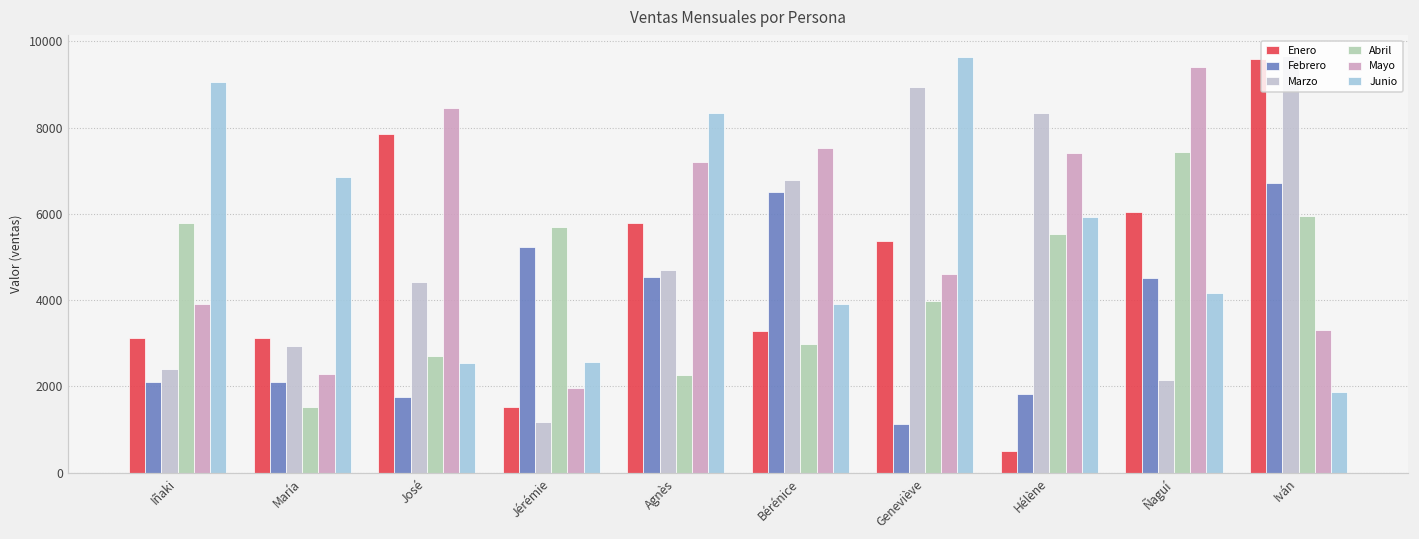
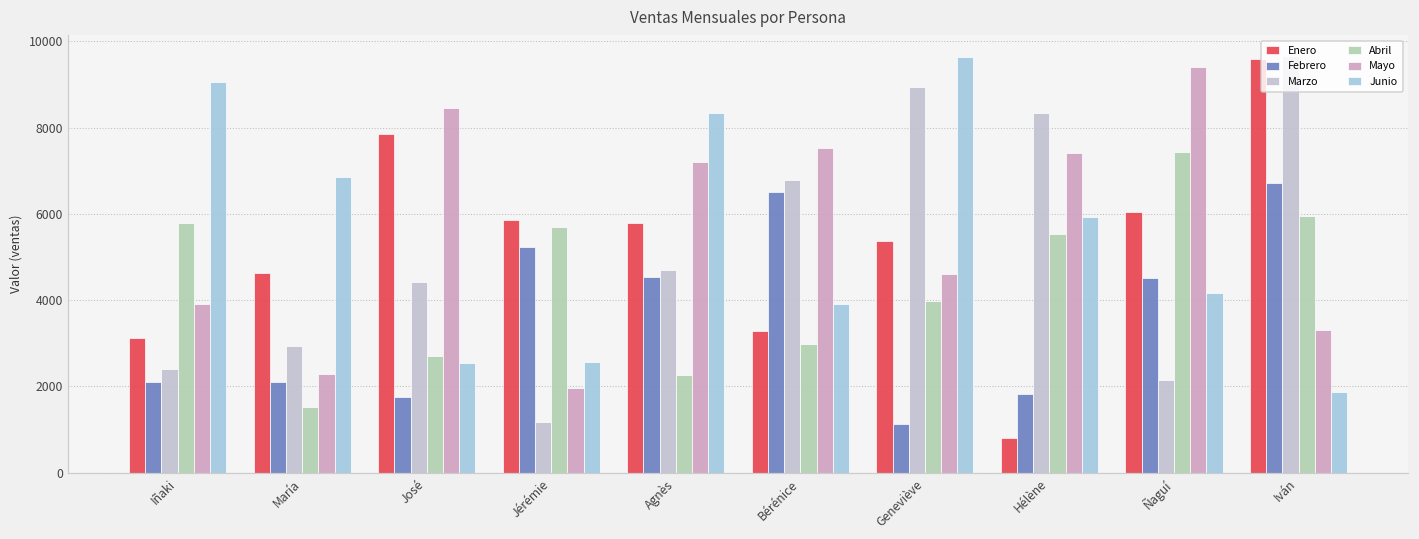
  {
    "Enero": {
      "Iñaki": 3100,
-     "María": 3100,
+     "María": 4600,
      "José": 7900,
-     "Jérémie": 1500,
+     "Jérémie": 5900,
      "Agnès": 5800,
      "Bérénice": 3300,
      "Geneviève": 5400,
-     "Hélène": 500,
+     "Hélène": 800,
      "Ñaguí": 6000,
      "Iván": 9600
    },
    "Febrero": {
      "Iñaki": 2100,
      "María": 2100,
      "José": 1800,
      "Jérémie": 5200,
      "Agnès": 4500,
      "Bérénice": 6500,
      "Geneviève": 1100,
      "Hélène": 1800,
      "Ñaguí": 4500,
      "Iván": 6700
    }
  }
